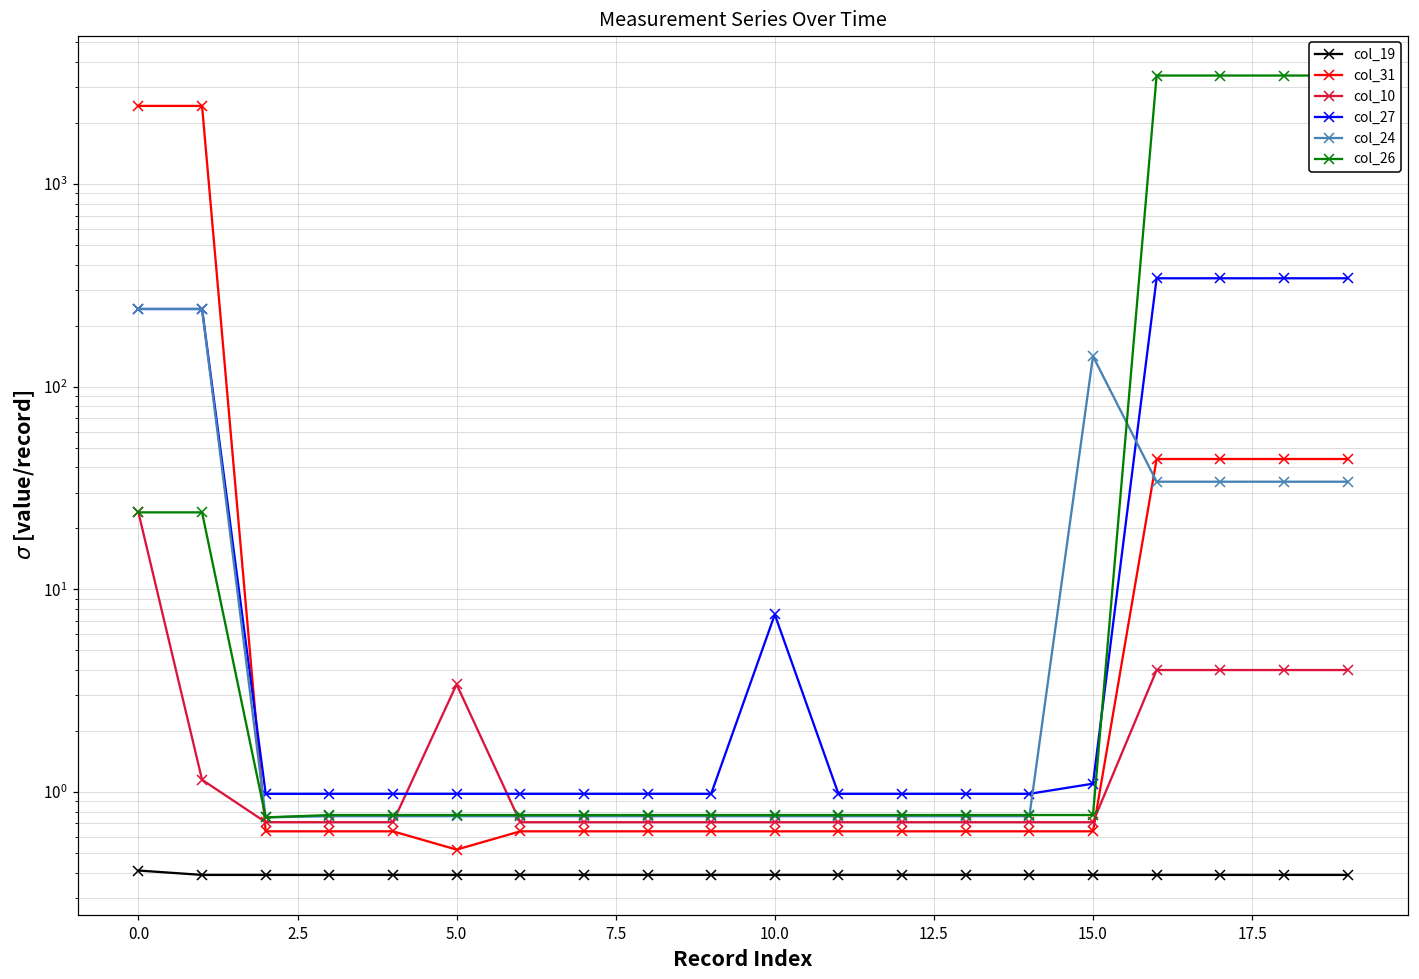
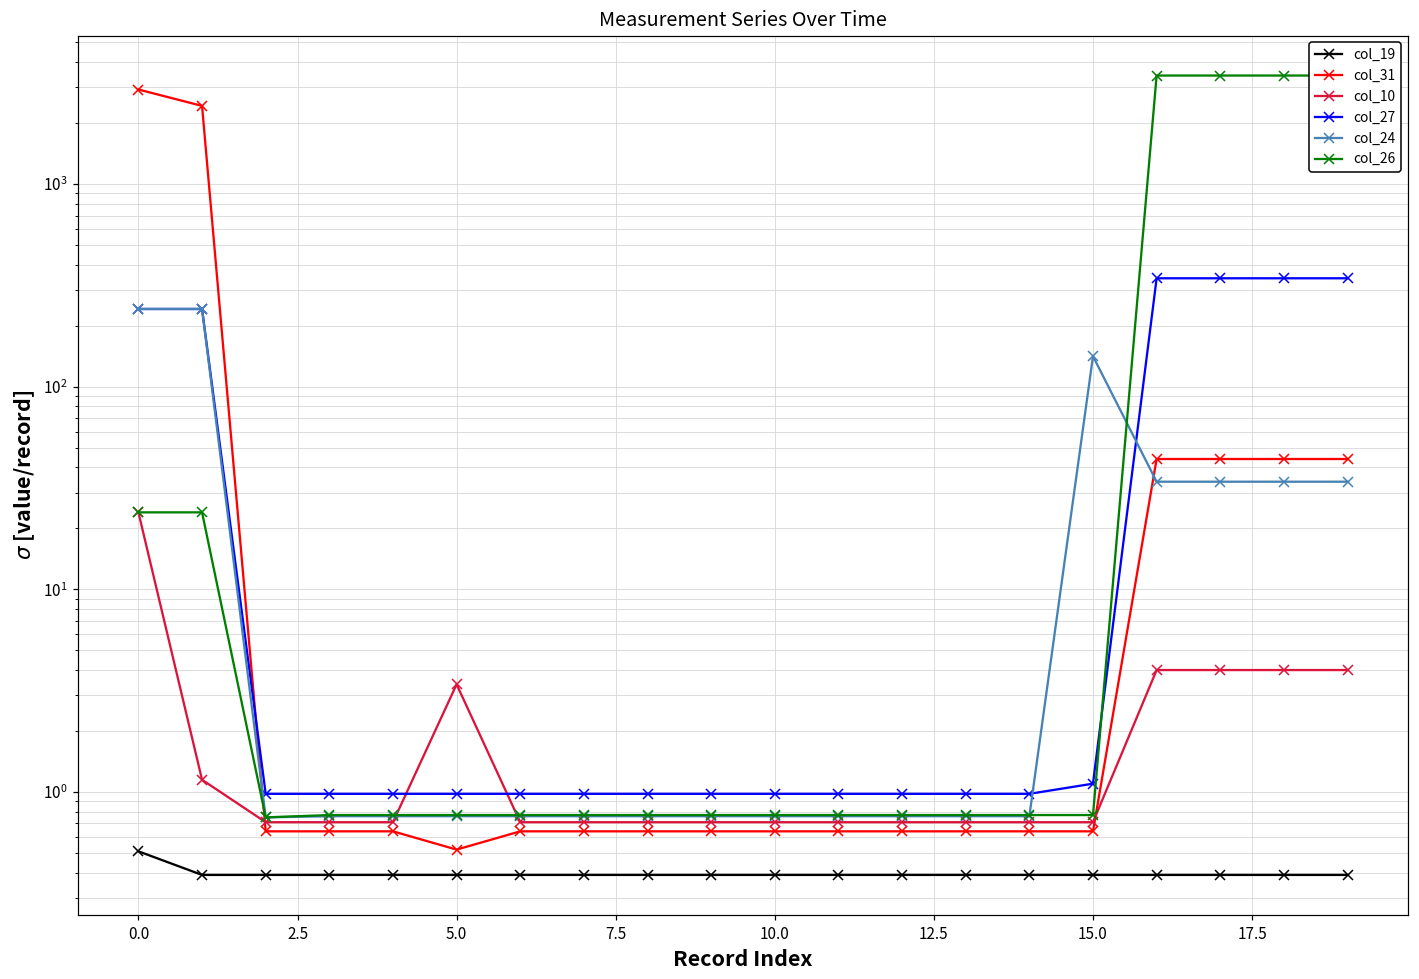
  {
    "col_19": {
-     "0.0": 0.41,
+     "0.0": 0.51,
      "5.0": 0.39,
      "10.0": 0.39,
      "15.0": 0.39
    },
    "col_31": {
-     "0.0": 2400,
+     "0.0": 2900,
      "5.0": 0.52,
      "10.0": 0.64,
      "15.0": 0.64
    },
    "col_10": {
      "5.0": 3.4,
      "10.0": 0.71,
      "15.0": 0.71
    },
    "col_27": {
      "5.0": 1.0,
-     "10.0": 7.5,
+     "10.0": 1.0,
      "15.0": 1.1
    },
    "col_24": {
      "15.0": 140
    },
    "col_26": {
      "15.0": 0.77
    }
  }
